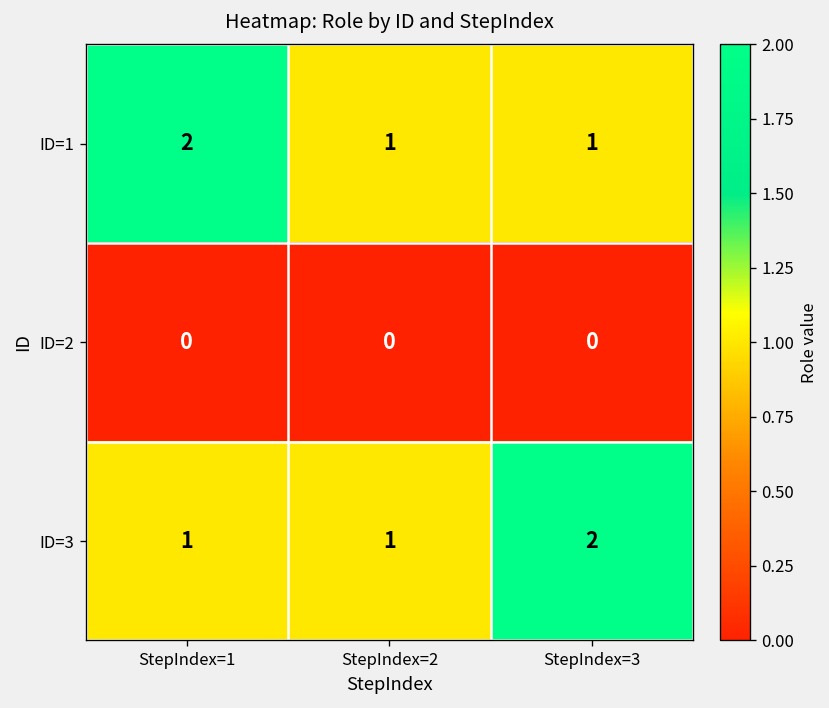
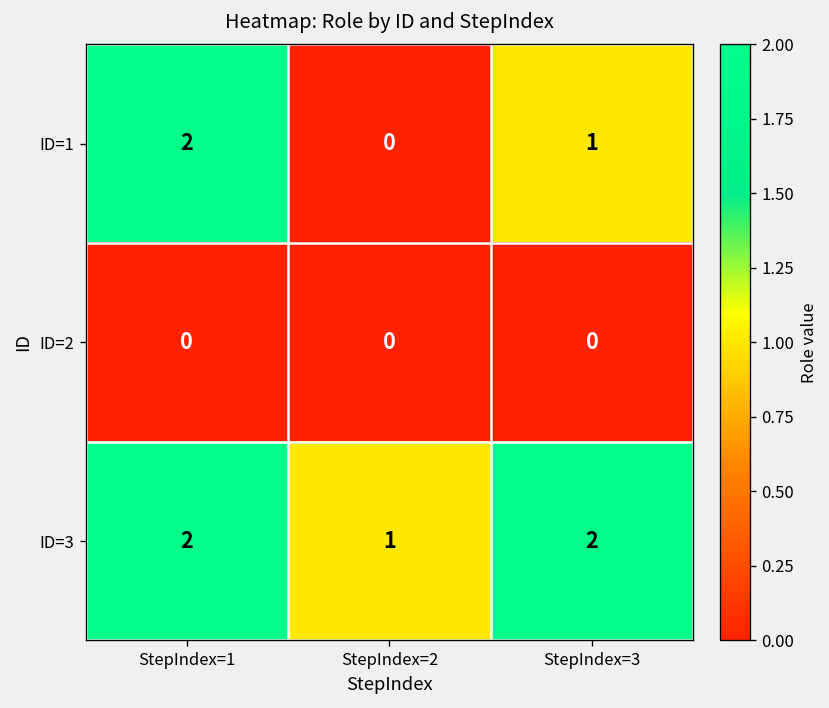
  {
    "ID=1": {
      "StepIndex=1": 2,
-     "StepIndex=2": 1,
+     "StepIndex=2": 0,
      "StepIndex=3": 1
    },
    "ID=2": {
      "StepIndex=1": 0,
      "StepIndex=2": 0,
      "StepIndex=3": 0
    },
    "ID=3": {
-     "StepIndex=1": 1,
+     "StepIndex=1": 2,
      "StepIndex=2": 1,
      "StepIndex=3": 2
    }
  }
